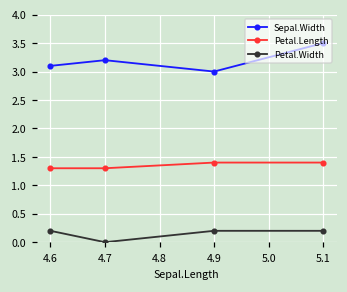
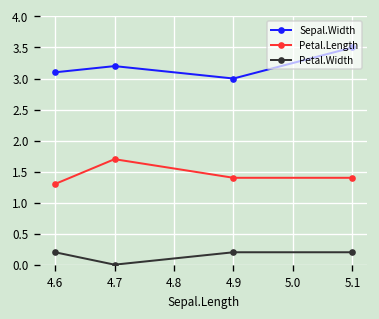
  {
    "Sepal.Width": {
      "4.6": 3.1,
      "4.7": 3.2,
      "4.9": 3.0
    },
    "Petal.Length": {
      "4.6": 1.3,
-     "4.7": 1.3,
+     "4.7": 1.7,
      "4.9": 1.4,
      "5.1": 1.4
    },
    "Petal.Width": {
      "4.6": 0.2,
      "4.7": 0.0,
      "4.9": 0.2,
      "5.1": 0.2
    }
  }
